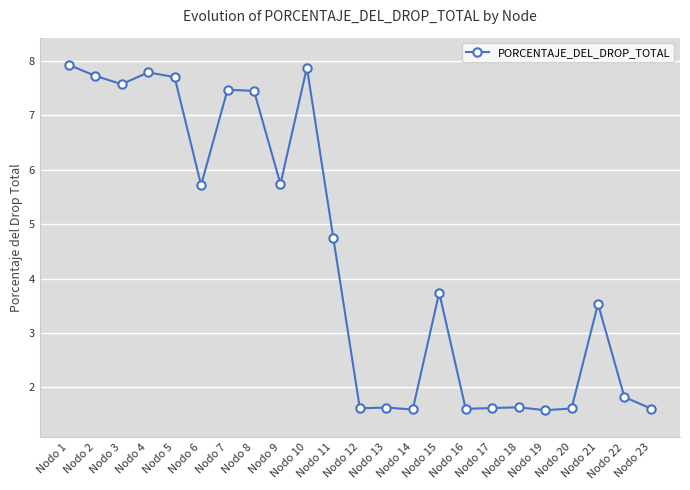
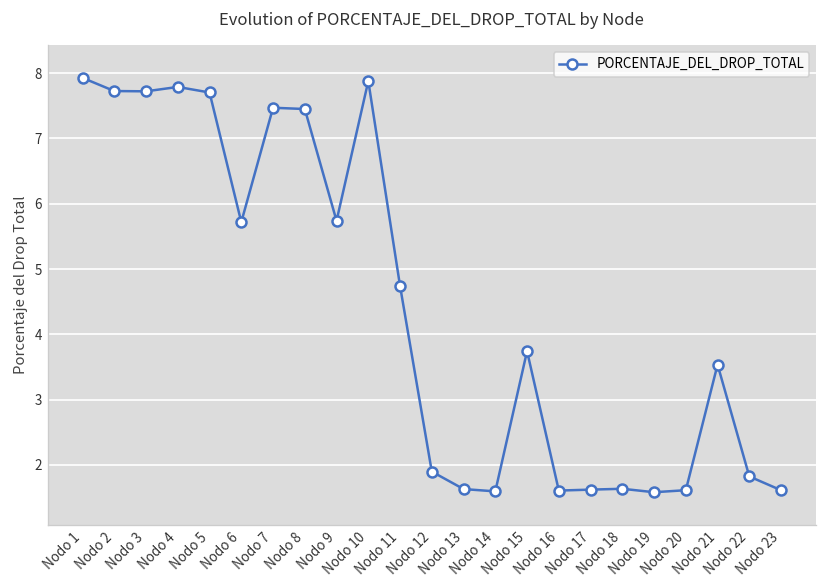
  {
    "Nodo 1": 7.9,
    "Nodo 2": 7.7,
-   "Nodo 3": 7.6,
+   "Nodo 3": 7.7,
    "Nodo 4": 7.8,
    "Nodo 5": 7.7,
    "Nodo 6": 5.7,
    "Nodo 7": 7.5,
    "Nodo 8": 7.5,
    "Nodo 9": 5.7,
    "Nodo 10": 7.9,
    "Nodo 11": 4.7,
-   "Nodo 12": 1.6,
+   "Nodo 12": 1.9,
    "Nodo 13": 1.6,
    "Nodo 14": 1.6,
    "Nodo 15": 3.7,
    "Nodo 16": 1.6,
    "Nodo 17": 1.6,
    "Nodo 18": 1.6,
    "Nodo 19": 1.6,
    "Nodo 20": 1.6,
    "Nodo 21": 3.5,
    "Nodo 22": 1.8,
    "Nodo 23": 1.6
  }
